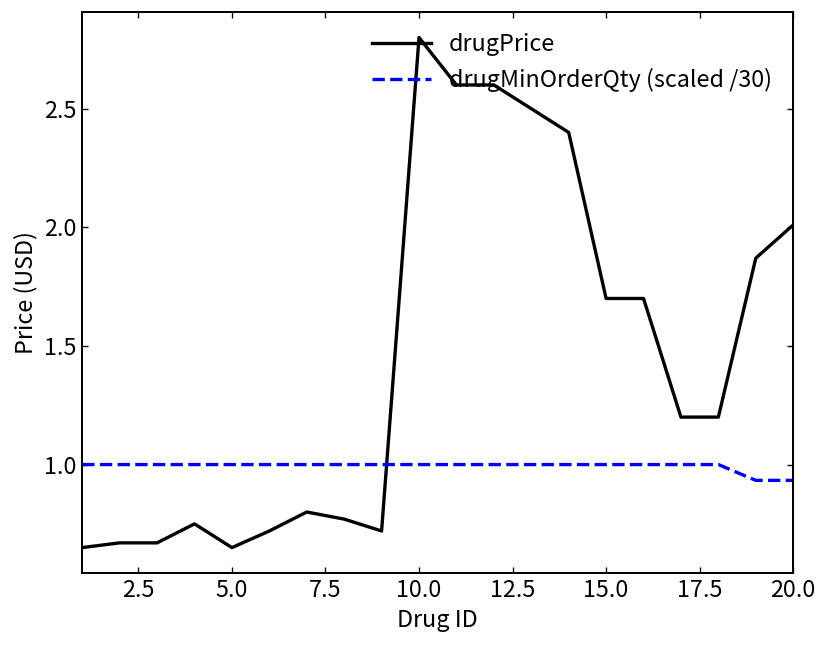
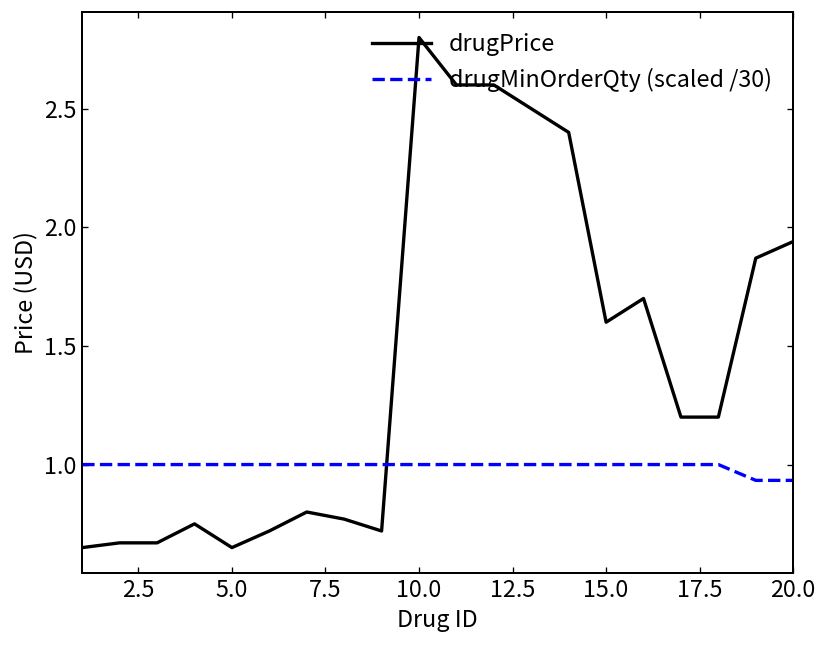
  {
    "drugPrice": {
      "5.0": 0.65,
      "10.0": 2.80,
-     "15.0": 1.7,
-     "20.0": 2.01
+     "15.0": 1.6,
+     "20.0": 1.94
    },
    "drugMinOrderQty (scaled /30)": {
      "5.0": 1.00,
      "10.0": 1.00,
      "15.0": 1.00,
      "20.0": 0.93
    }
  }
